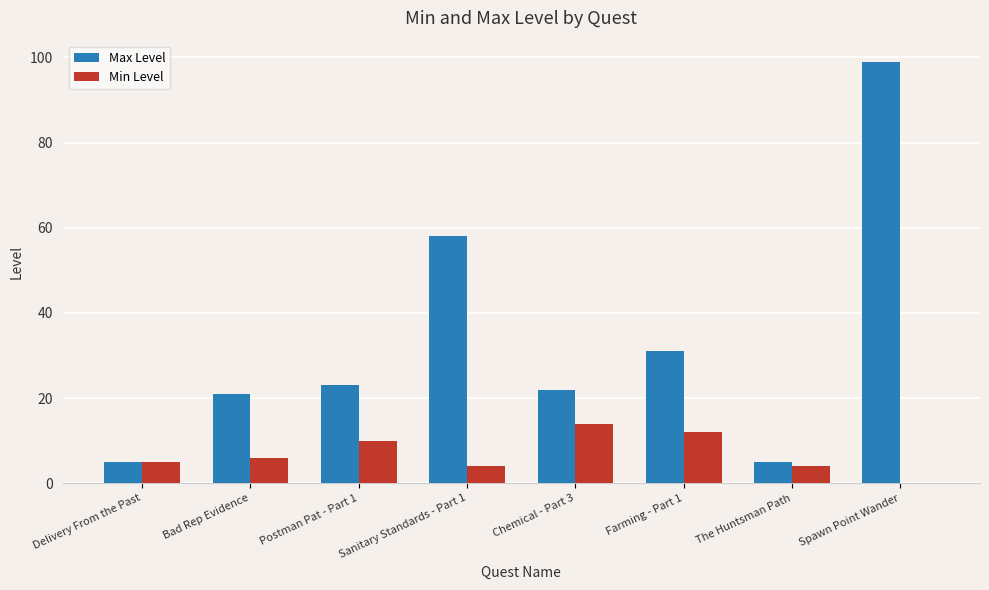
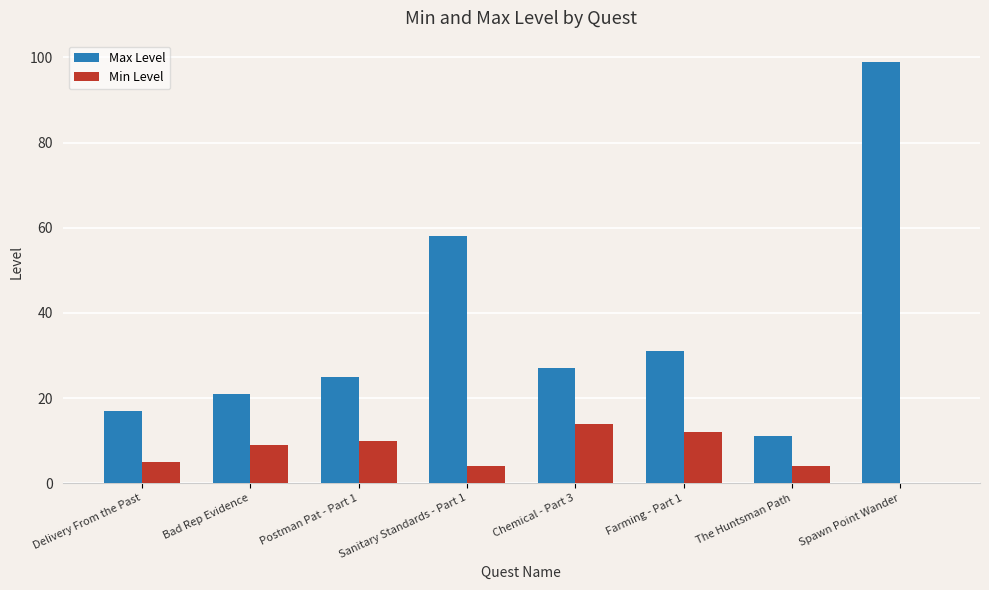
  {
    "Max Level": {
-     "Delivery From the Past": 5,
+     "Delivery From the Past": 17,
      "Bad Rep Evidence": 21,
-     "Postman Pat - Part 1": 23,
+     "Postman Pat - Part 1": 25,
      "Sanitary Standards - Part 1": 58,
-     "Chemical - Part 3": 22,
+     "Chemical - Part 3": 27,
      "Farming - Part 1": 31,
-     "The Huntsman Path": 5,
+     "The Huntsman Path": 11,
      "Spawn Point Wander": 99
    },
    "Min Level": {
      "Delivery From the Past": 5,
-     "Bad Rep Evidence": 6,
+     "Bad Rep Evidence": 9,
      "Postman Pat - Part 1": 10,
      "Sanitary Standards - Part 1": 4,
      "Chemical - Part 3": 14,
      "Farming - Part 1": 12,
      "The Huntsman Path": 4,
      "Spawn Point Wander": 0
    }
  }
